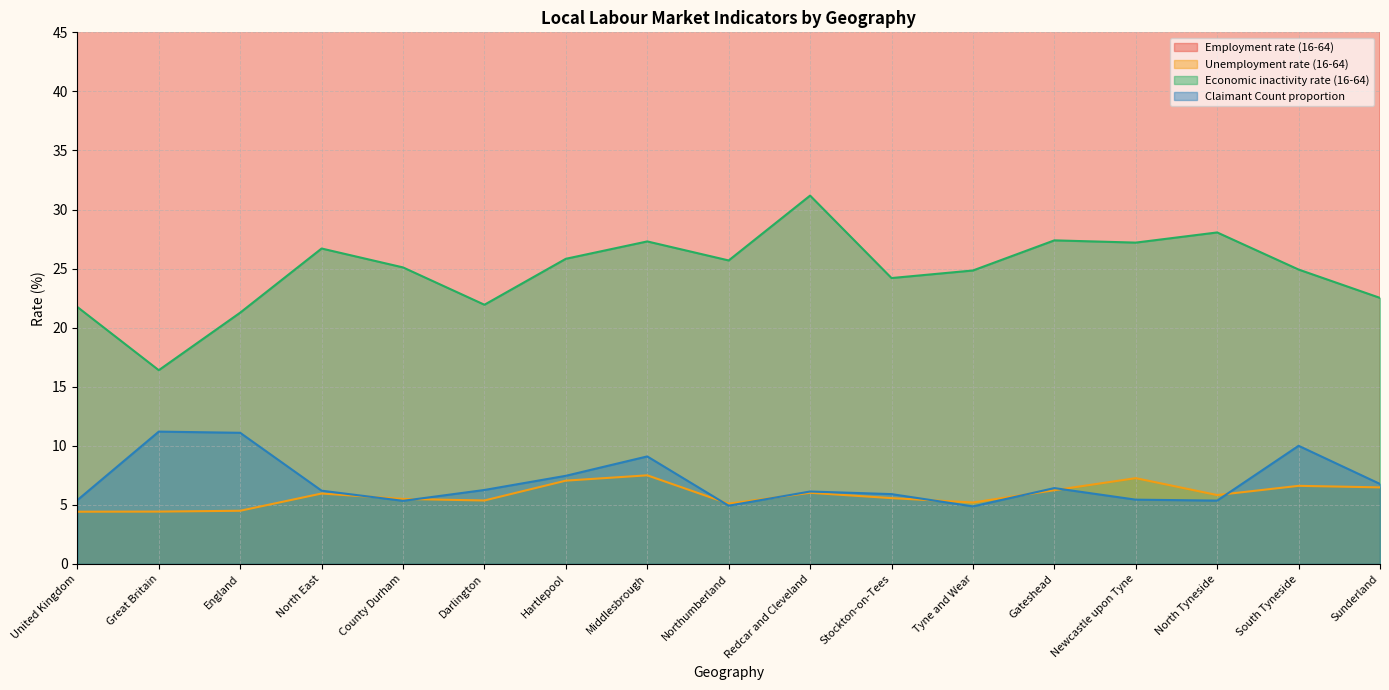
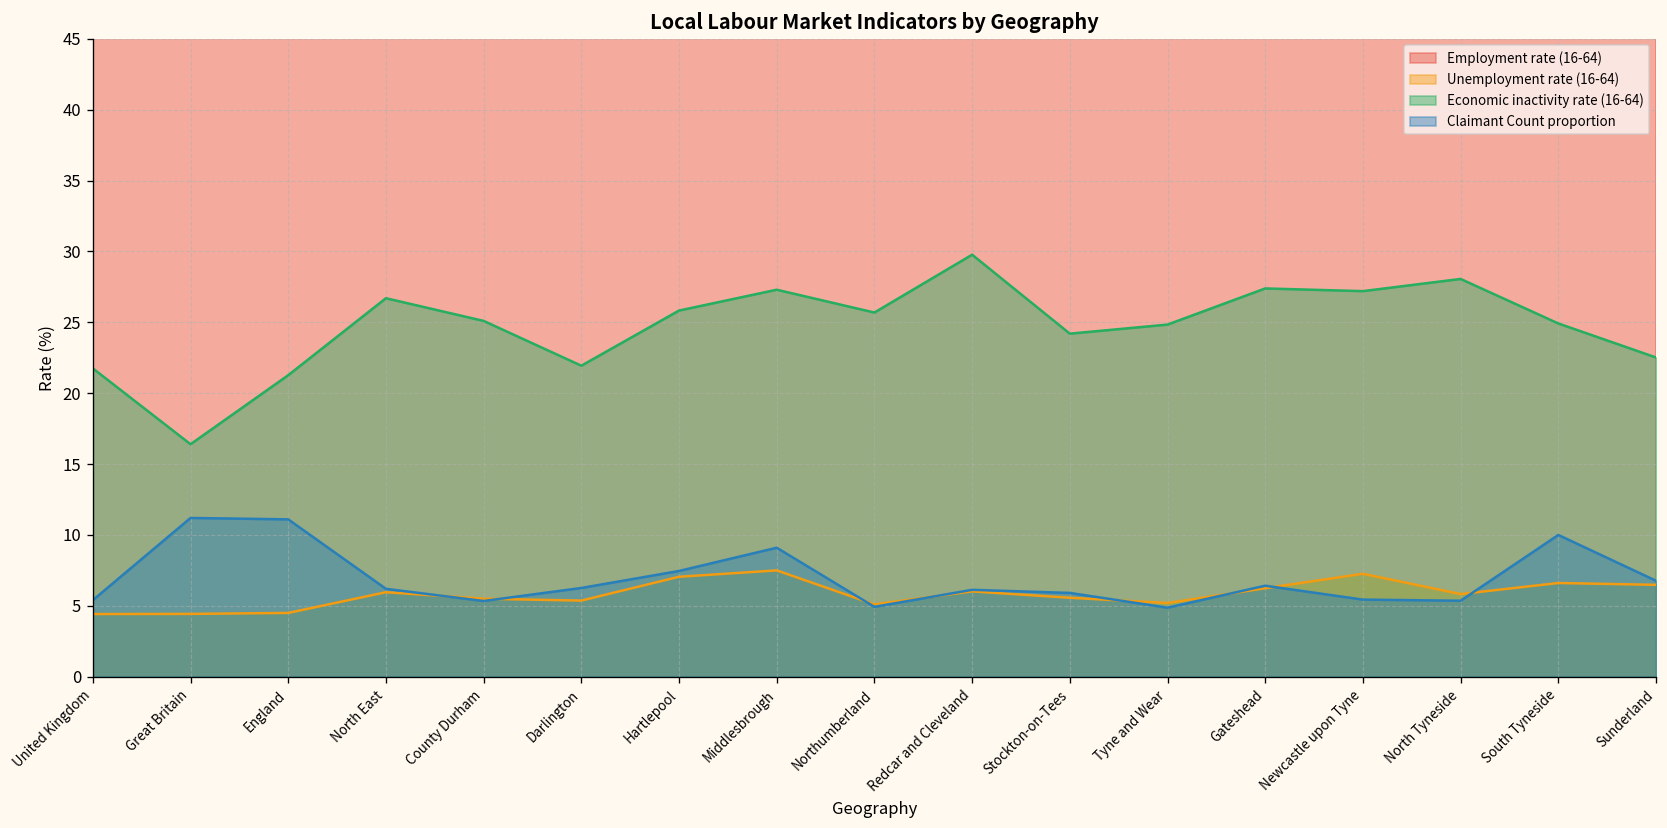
  {
    "Unemployment rate (16-64)": {
      "United Kingdom": 4.4,
      "Great Britain": 4.4,
      "England": 4.5,
      "North East": 6.0,
      "Darlington": 5.4,
      "Hartlepool": 7.1,
      "Middlesbrough": 7.5,
      "Stockton-on-Tees": 5.6,
      "Tyne and Wear": 5.2,
      "Newcastle upon Tyne": 7.3,
      "North Tyneside": 5.8,
      "South Tyneside": 6.6,
      "Sunderland": 6.5
    },
    "Economic inactivity rate (16-64)": {
      "United Kingdom": 21.8,
      "Great Britain": 16.4,
      "England": 21.3,
      "North East": 26.7,
      "County Durham": 25.1,
      "Darlington": 21.9,
      "Hartlepool": 25.8,
      "Middlesbrough": 27.3,
      "Northumberland": 25.7,
-     "Redcar and Cleveland": 31.2,
+     "Redcar and Cleveland": 29.8,
      "Stockton-on-Tees": 24.2,
      "Tyne and Wear": 24.8,
      "Gateshead": 27.4,
      "Newcastle upon Tyne": 27.2,
      "North Tyneside": 28.1,
      "South Tyneside": 24.9,
      "Sunderland": 22.5
    },
    "Claimant Count proportion": {
      "United Kingdom": 5.4,
      "Great Britain": 11.2,
      "England": 11.1,
      "North East": 6.2,
      "Darlington": 6.3,
      "Hartlepool": 7.5,
      "Middlesbrough": 9.1,
      "Stockton-on-Tees": 5.9,
      "Tyne and Wear": 4.9,
      "Newcastle upon Tyne": 5.4,
      "North Tyneside": 5.4,
      "South Tyneside": 10.0,
      "Sunderland": 6.8
    }
  }
